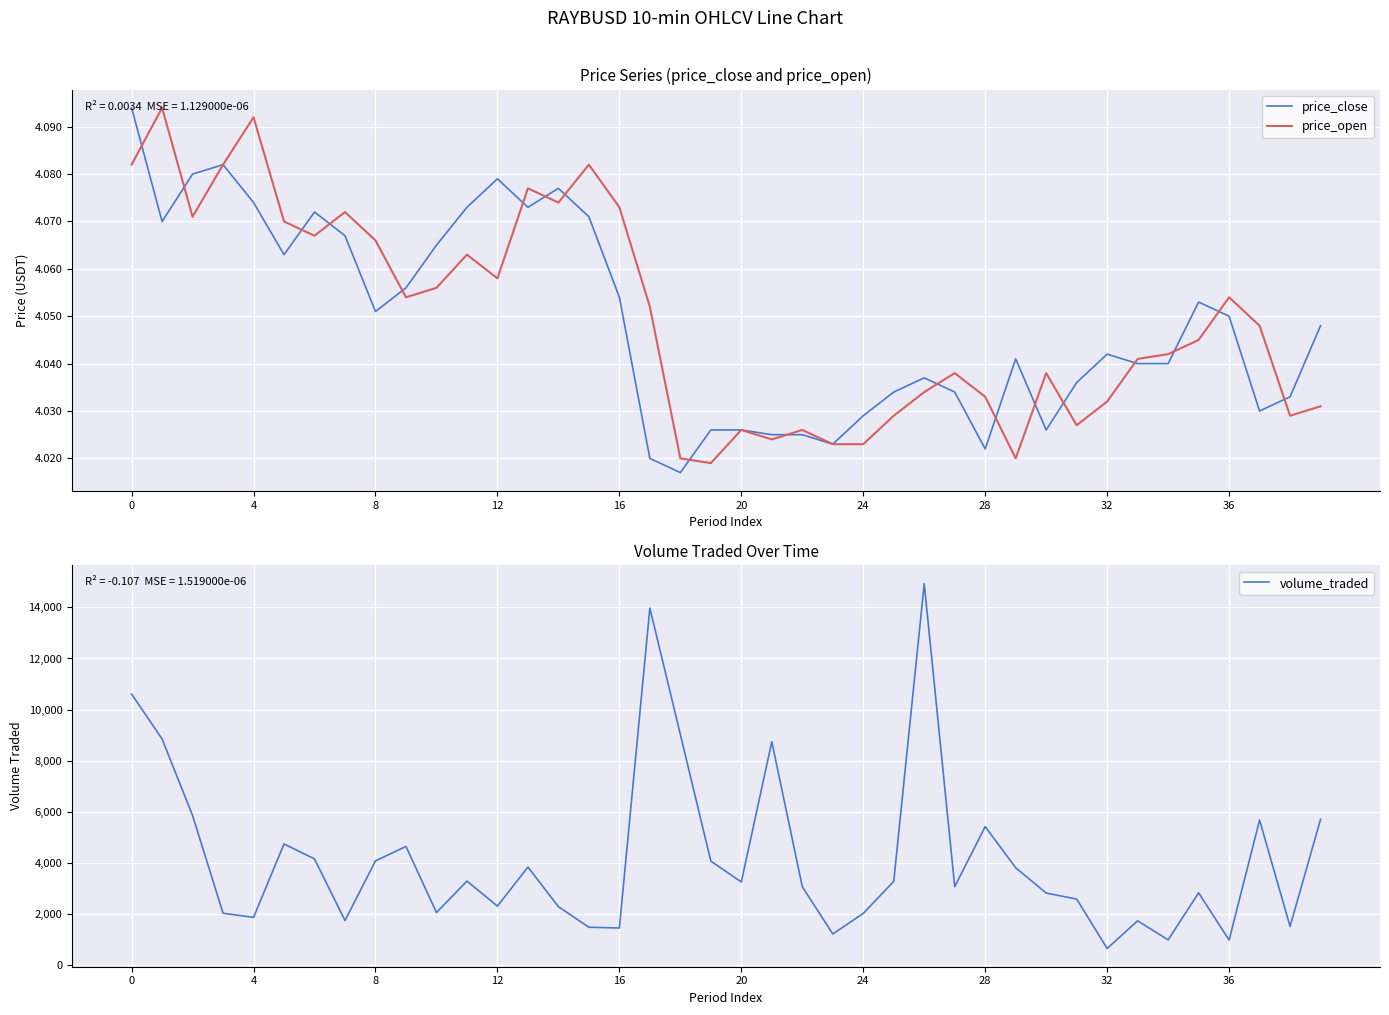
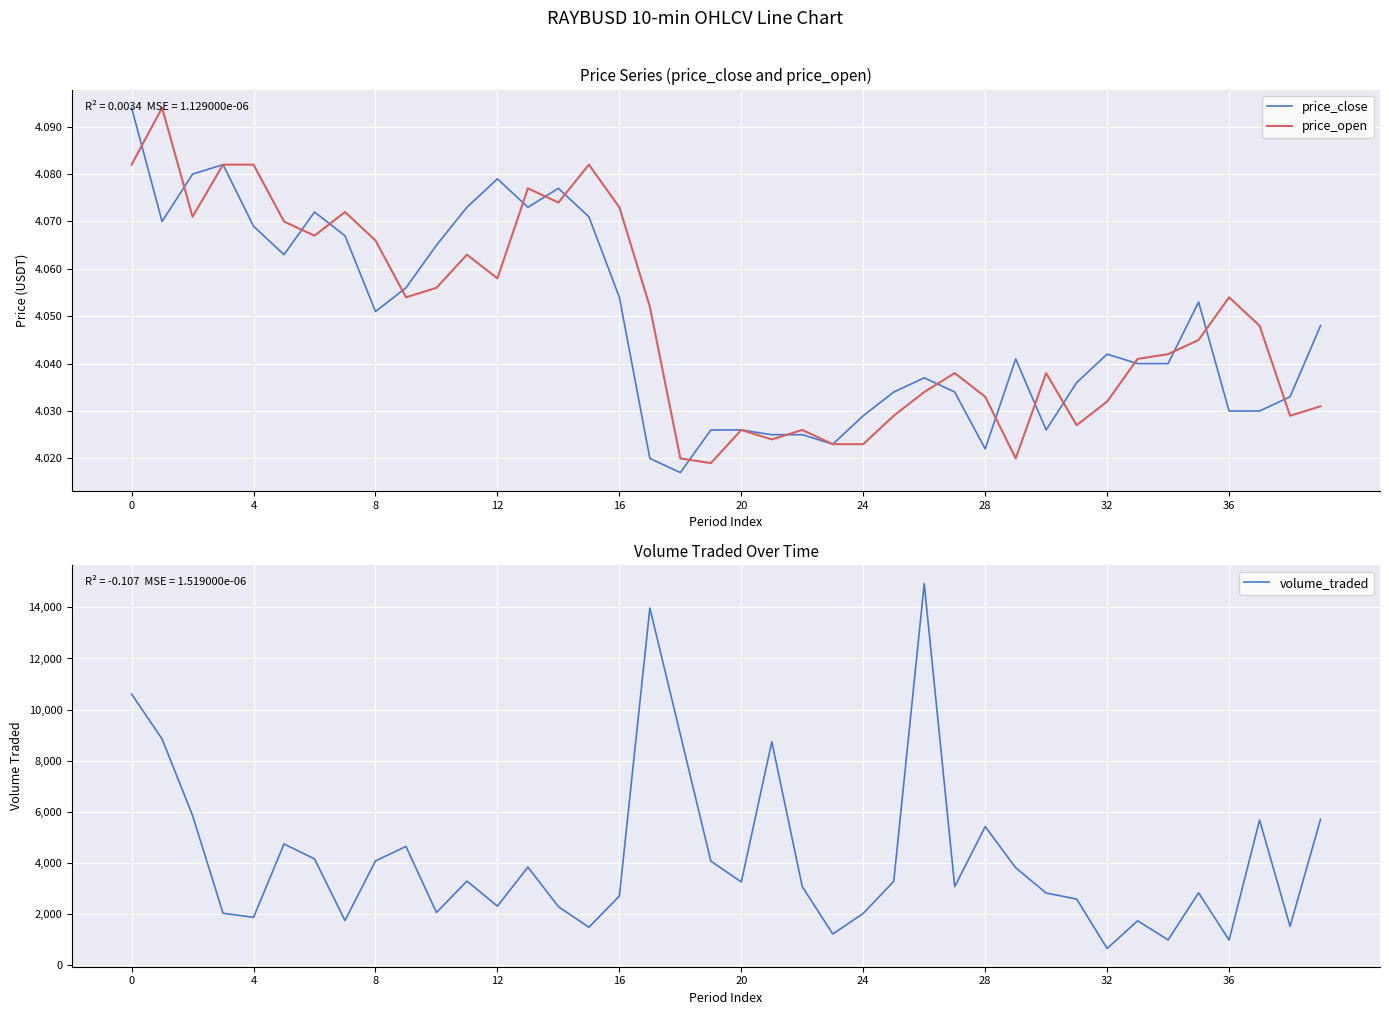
  {
    "Price Series (price_close and price_open)": {
      "price_close": {
-       "4": "4.074",
+       "4": "4.069",
        "8": "4.051",
        "12": "4.079",
        "16": "4.054",
        "24": "4.029",
        "28": "4.022",
        "32": "4.042",
-       "36": "4.05"
+       "36": "4.03"
      },
      "price_open": {
        "0": "4.082",
-       "4": "4.092",
+       "4": "4.082",
        "8": "4.066",
        "12": "4.058",
        "16": "4.073",
        "24": "4.023",
        "28": "4.033",
        "32": "4.032",
        "36": "4.054"
      }
    },
    "Volume Traded Over Time": {
      "0": "10,600",
      "4": "1,900",
      "8": "4,100",
      "12": "2,300",
-     "16": "1,500",
+     "16": "2,700",
      "20": "3,300",
      "24": "2,000",
      "28": "5,400",
      "32": "700",
      "36": "1,000"
    }
  }
